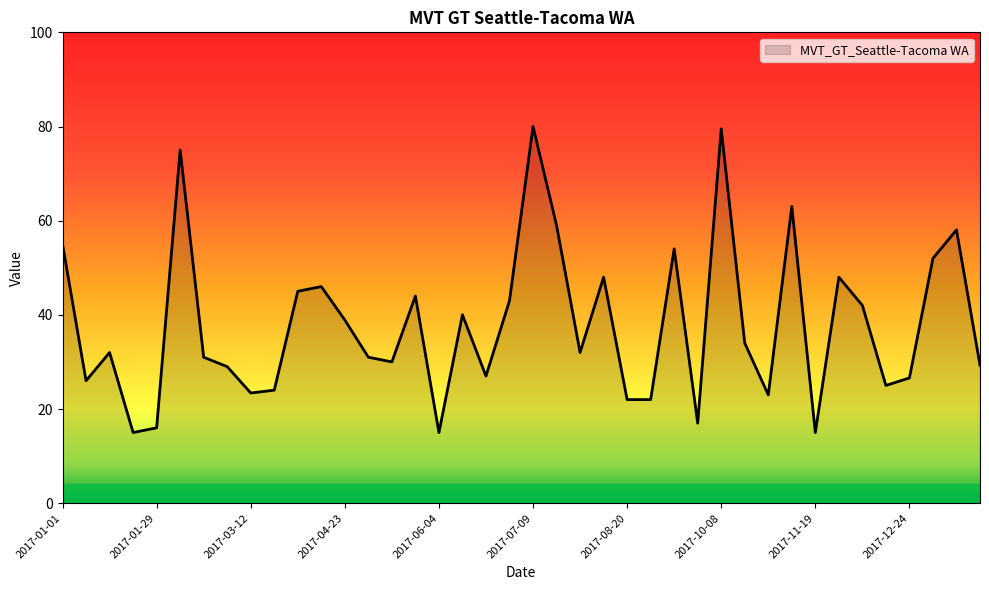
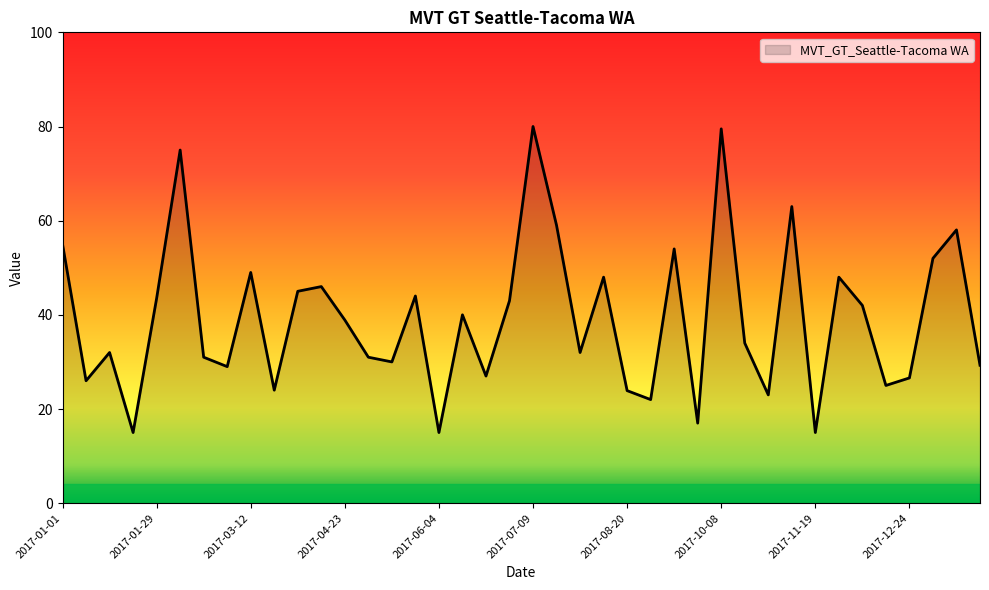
  {
    "2017-01-01": 55,
-   "2017-01-29": 16,
-   "2017-03-12": 23,
+   "2017-01-29": 44,
+   "2017-03-12": 49,
    "2017-04-23": 39,
    "2017-06-04": 15,
    "2017-07-09": 80,
-   "2017-08-20": 22,
+   "2017-08-20": 24,
    "2017-10-08": 80,
    "2017-11-19": 15,
    "2017-12-24": 27
  }
